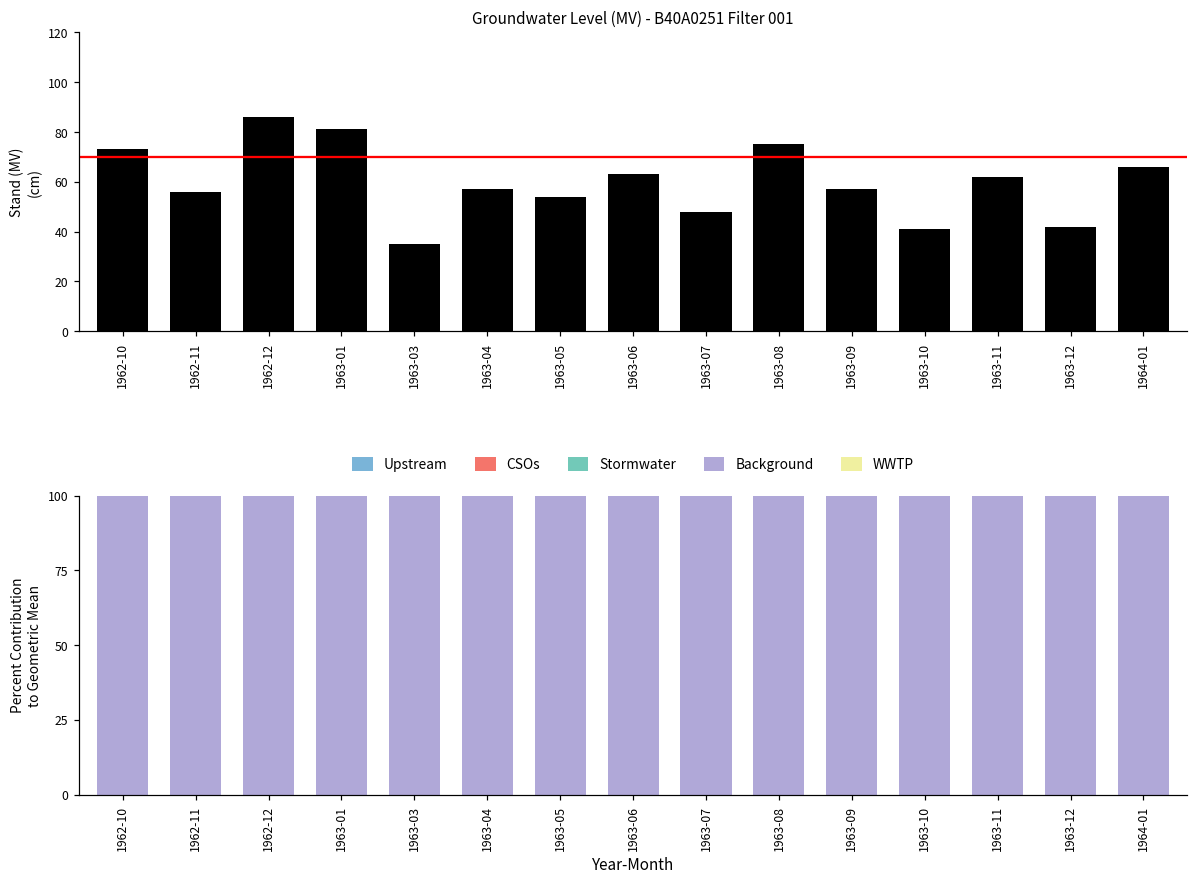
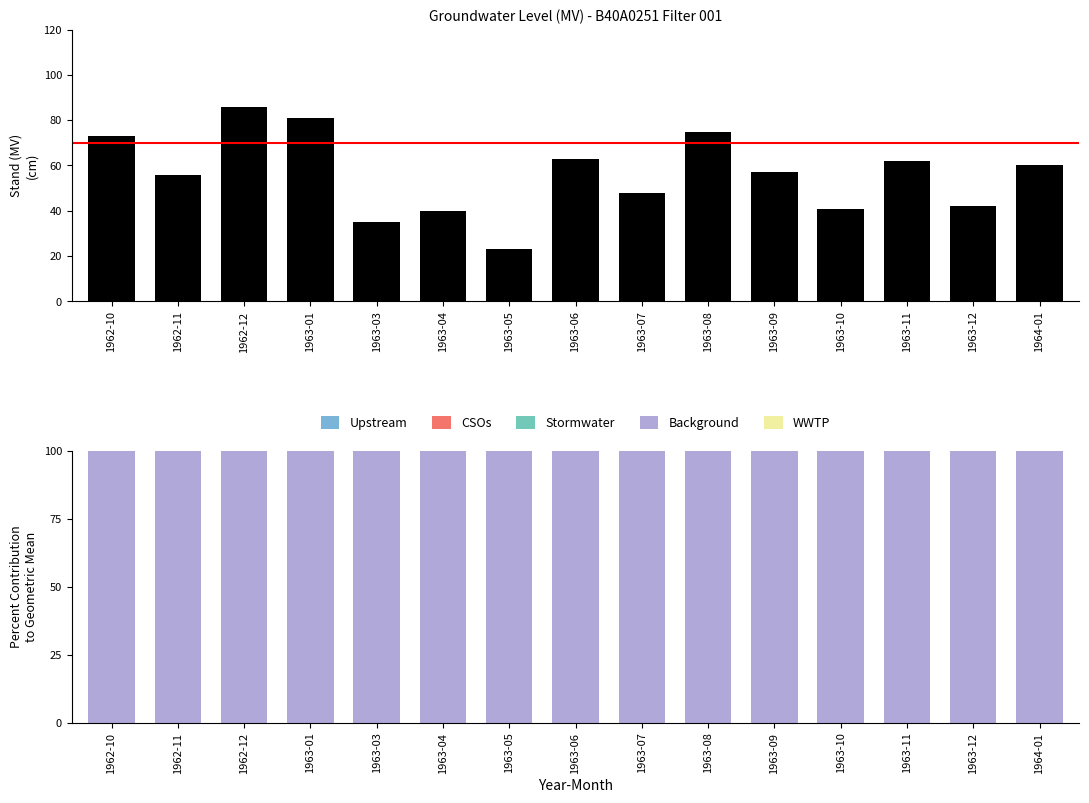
  {
    "Groundwater Level (MV) - B40A0251 Filter 001": {
      "1962-10": 73,
      "1962-11": 56,
      "1962-12": 86,
      "1963-01": 81,
      "1963-03": 35,
-     "1963-04": 57,
-     "1963-05": 54,
+     "1963-04": 40,
+     "1963-05": 23,
      "1963-06": 63,
      "1963-07": 48,
      "1963-08": 75,
      "1963-09": 57,
      "1963-10": 41,
      "1963-11": 62,
      "1963-12": 42,
-     "1964-01": 66
+     "1964-01": 60
    }
  }
